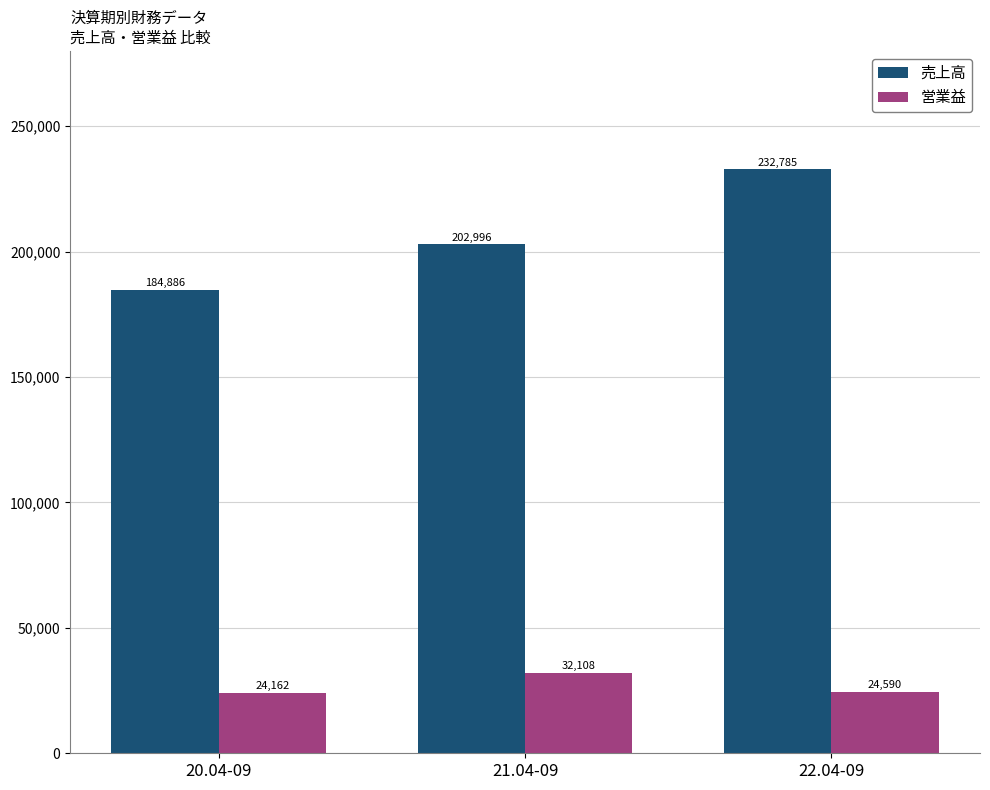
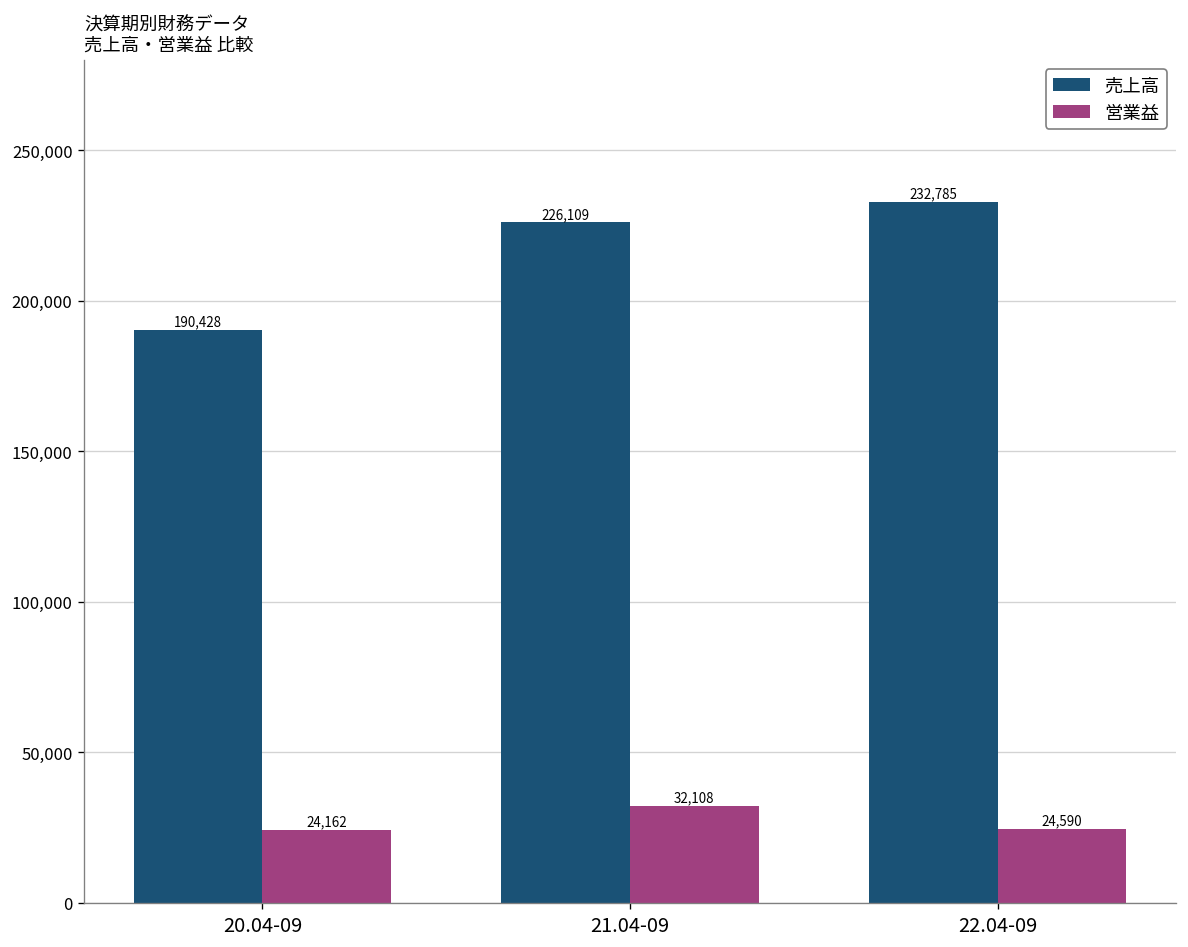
  {
    "売上高": {
-     "20.04-09": "184,886",
-     "21.04-09": "202,996",
+     "20.04-09": "190,428",
+     "21.04-09": "226,109",
      "22.04-09": "232,785"
    },
    "営業益": {
      "20.04-09": "24,162",
      "21.04-09": "32,108",
      "22.04-09": "24,590"
    }
  }
